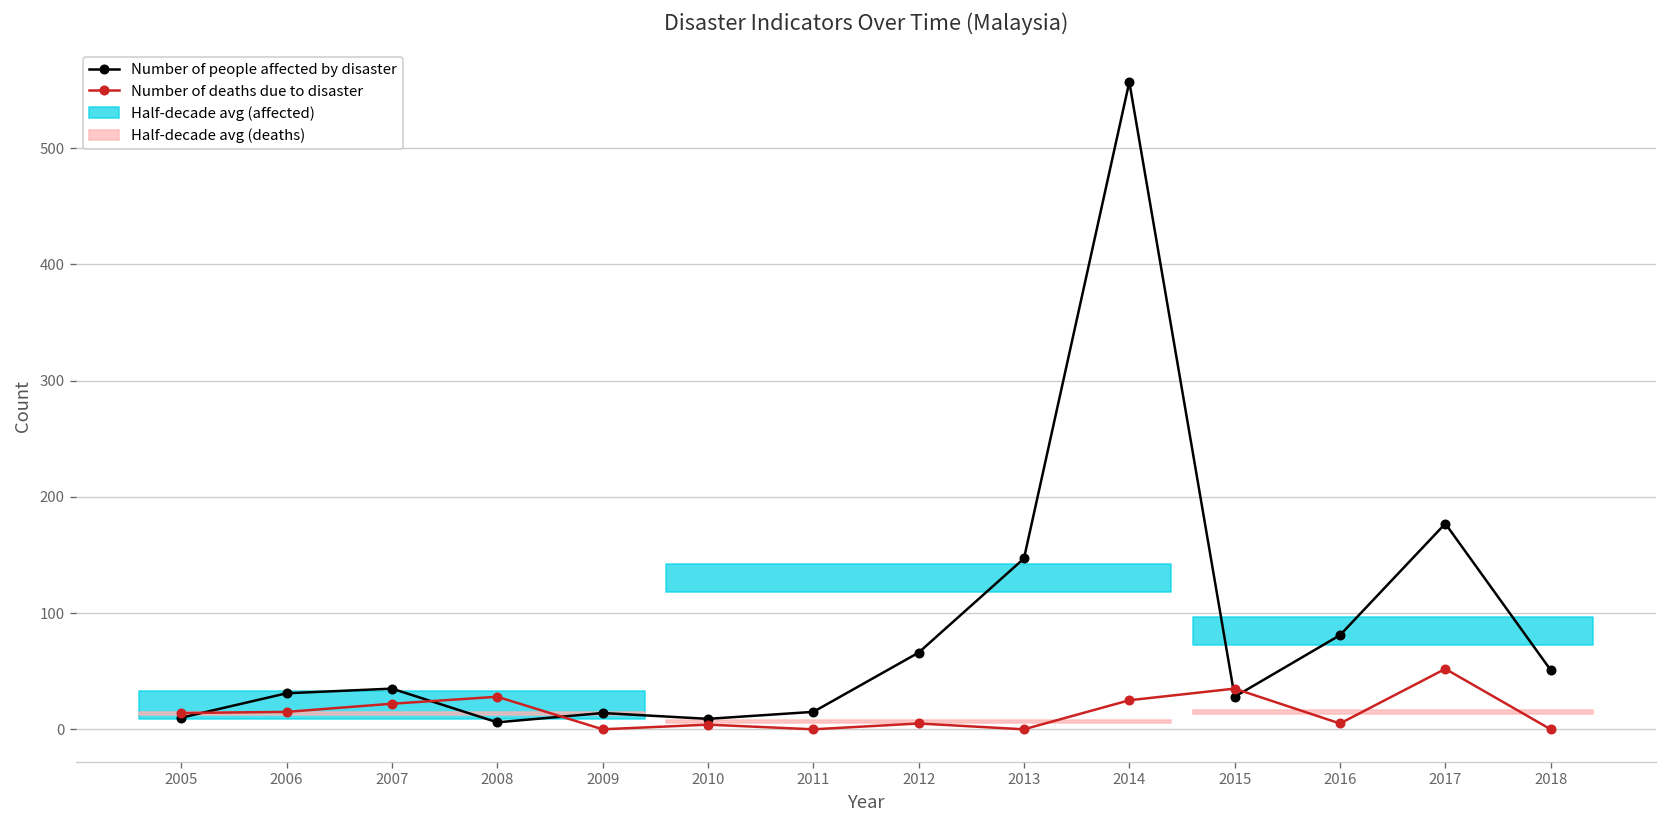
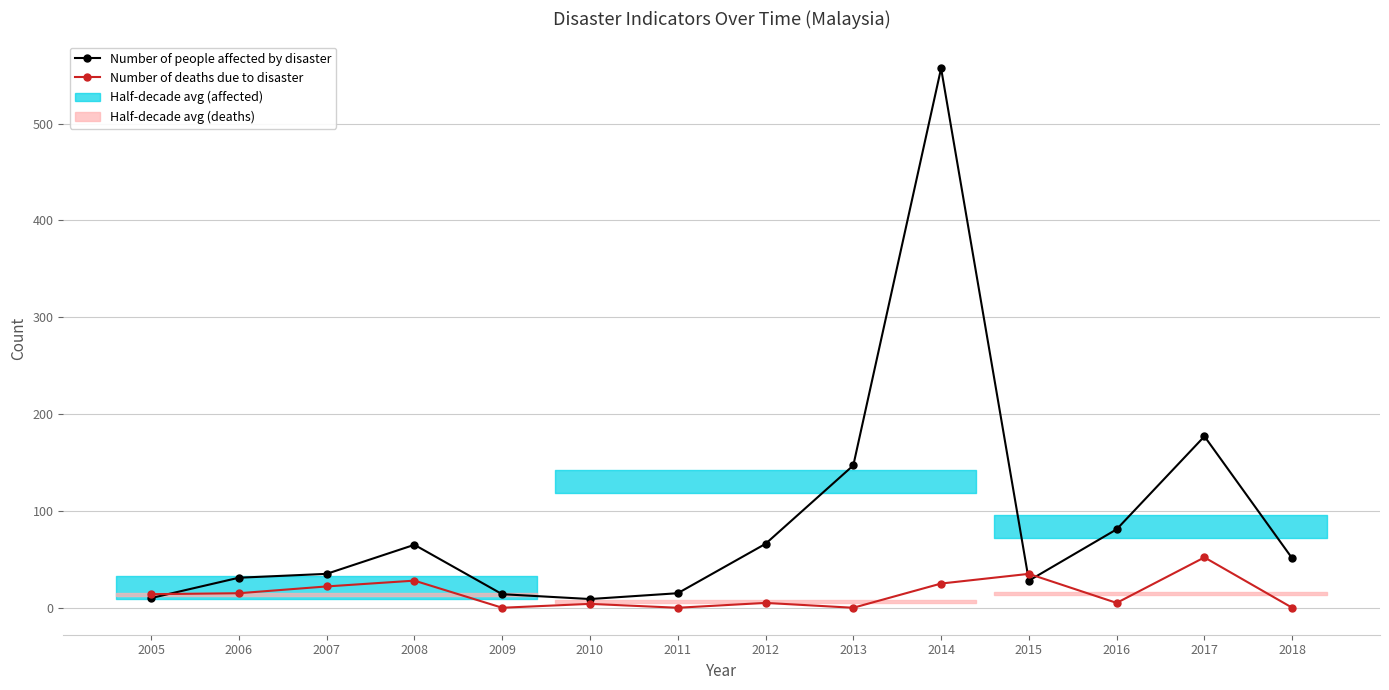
  {
    "Number of people affected by disaster": {
      "2005": 10,
      "2006": 30,
      "2007": 40,
-     "2008": 10,
+     "2008": 70,
      "2009": 10,
      "2010": 10,
      "2011": 20,
      "2012": 70,
      "2013": 150,
      "2014": 560,
      "2015": 30,
      "2016": 80,
      "2017": 180,
      "2018": 50
    },
    "Number of deaths due to disaster": {
      "2005": 10,
      "2006": 20,
      "2007": 20,
      "2008": 30,
      "2009": 0,
      "2010": 0,
      "2011": 0,
      "2012": 10,
      "2013": 0,
      "2014": 30,
      "2015": 40,
      "2016": 10,
      "2017": 50,
      "2018": 0
    }
  }
